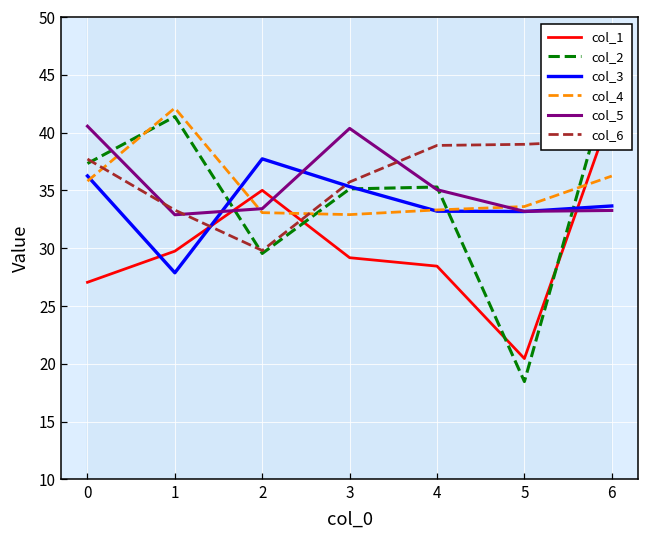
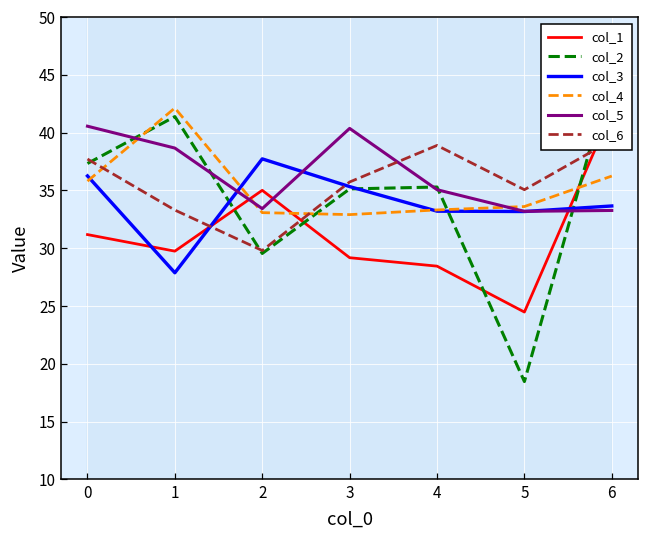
  {
    "col_1": {
-     "0": 27.1,
+     "0": 31.2,
      "1": 29.7,
      "2": 35.0,
      "3": 29.2,
      "4": 28.4,
-     "5": 20.5
+     "5": 24.5
    },
    "col_2": {
      "0": 37.3,
      "1": 41.4,
      "2": 29.5,
      "5": 18.5
    },
    "col_3": {
      "0": 36.3,
      "1": 27.9,
      "2": 37.7,
      "6": 33.7
    },
    "col_4": {
      "0": 35.8,
      "1": 42.1,
      "2": 33.1,
      "3": 32.9,
      "5": 33.6,
      "6": 36.2
    },
    "col_5": {
      "0": 40.6,
-     "1": 32.9,
+     "1": 38.7,
      "2": 33.4,
      "3": 40.4,
      "6": 33.3
    },
    "col_6": {
      "0": 37.7,
      "1": 33.3,
      "2": 29.8,
      "3": 35.7,
      "4": 38.9,
-     "5": 39.0
+     "5": 35.1
    }
  }
